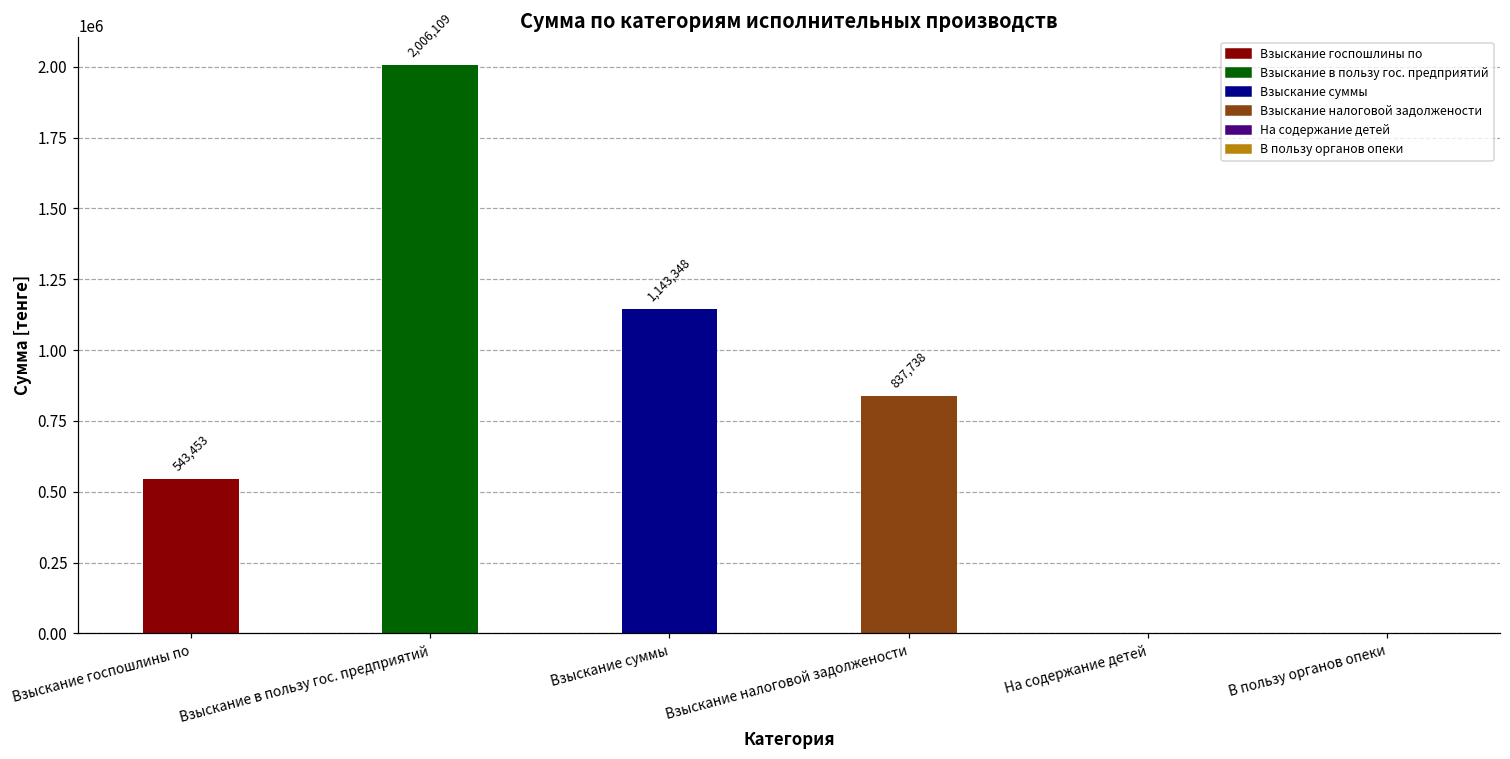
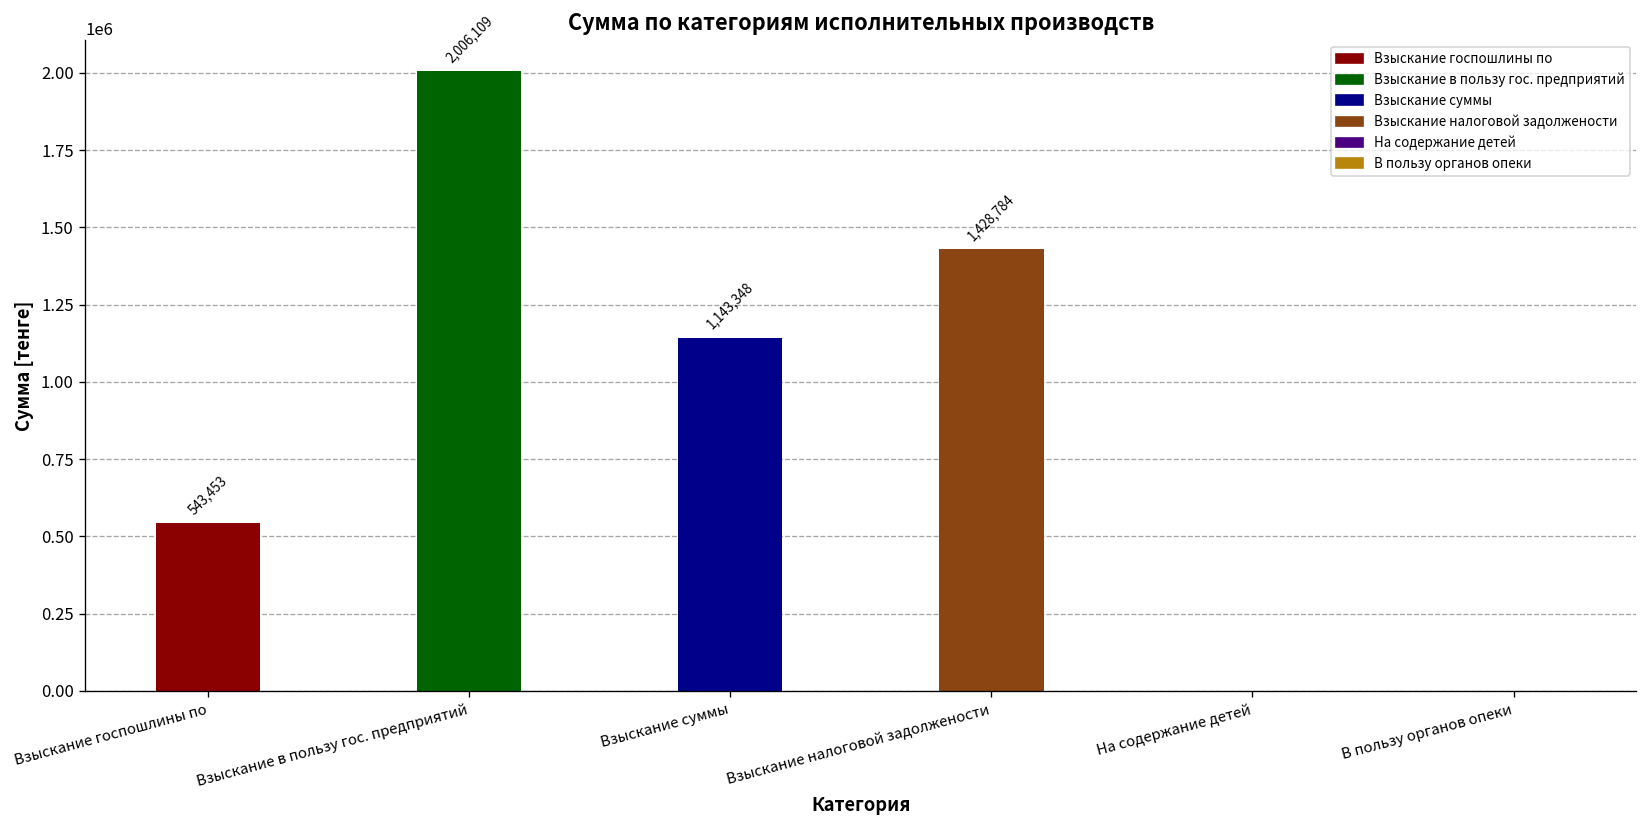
  {
    "Взыскание госпошлины по": "543,453",
    "Взыскание в пользу гос. предприятий": "2,006,109",
    "Взыскание суммы": "1,143,348",
-   "Взыскание налоговой задолжености": "837,738"
+   "Взыскание налоговой задолжености": "1,428,784"
  }
